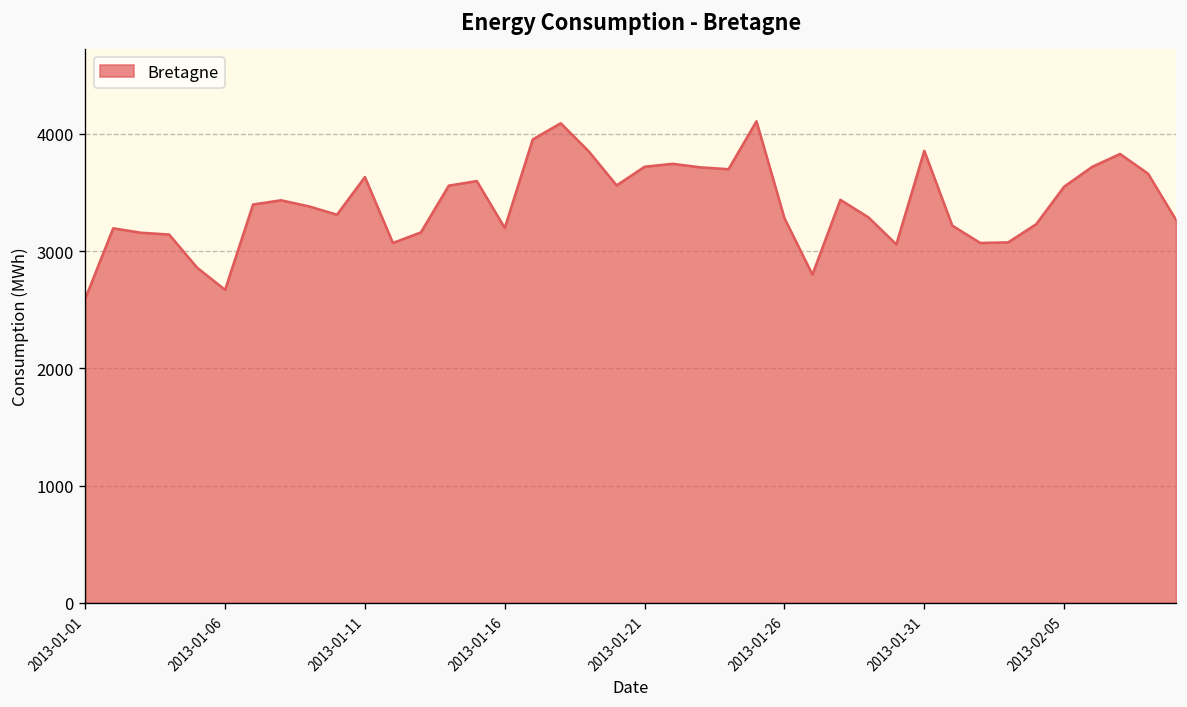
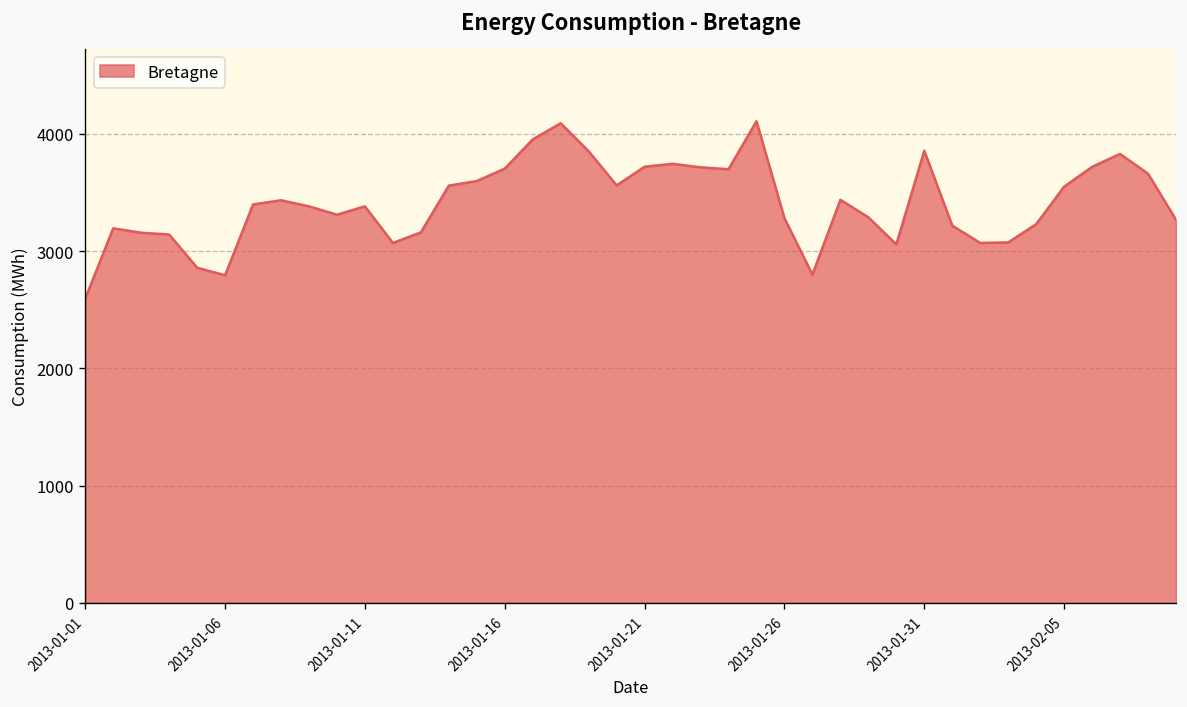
  {
    "2013-01-01": 2600,
-   "2013-01-06": 2700,
-   "2013-01-11": 3600,
-   "2013-01-16": 3200,
+   "2013-01-06": 2800,
+   "2013-01-11": 3400,
+   "2013-01-16": 3700,
    "2013-01-21": 3700,
    "2013-01-26": 3300,
    "2013-01-31": 3900,
    "2013-02-05": 3600
  }
